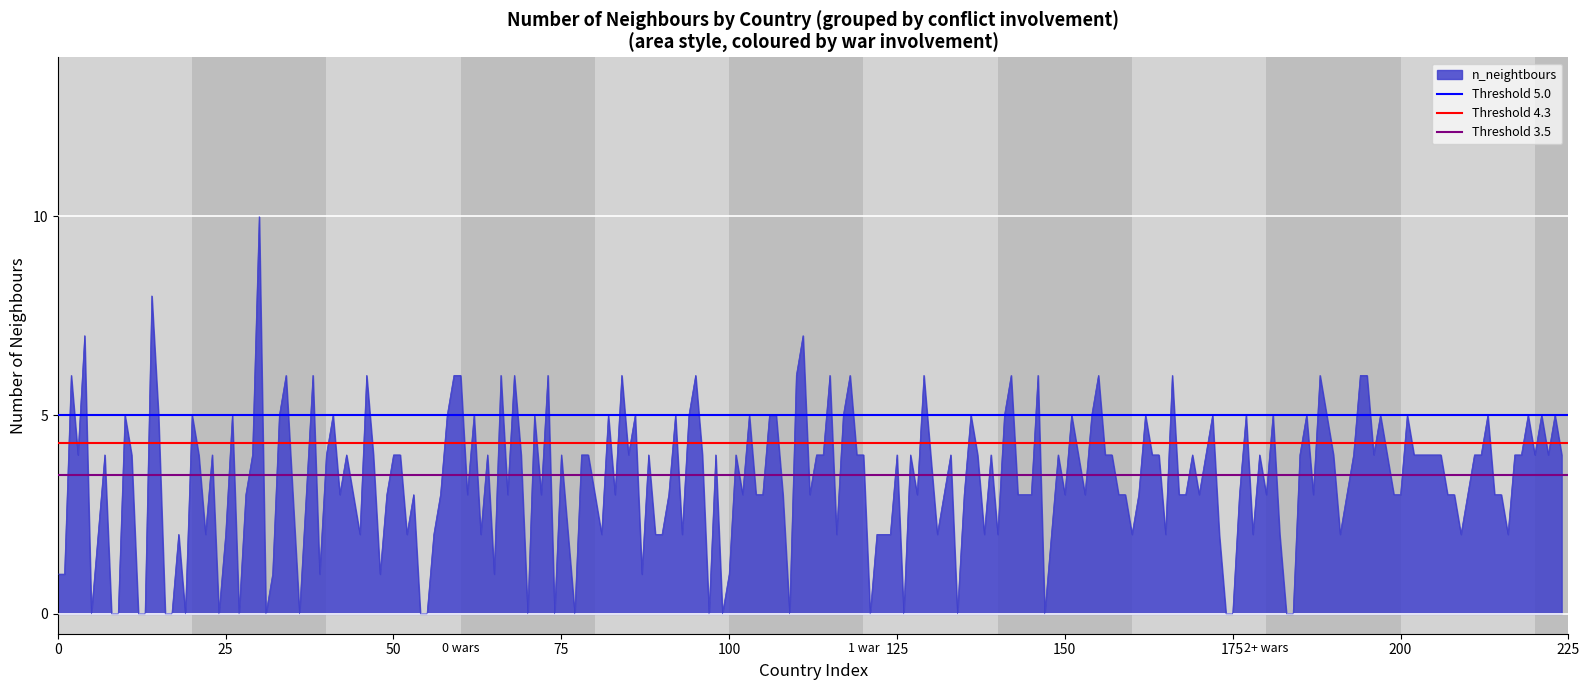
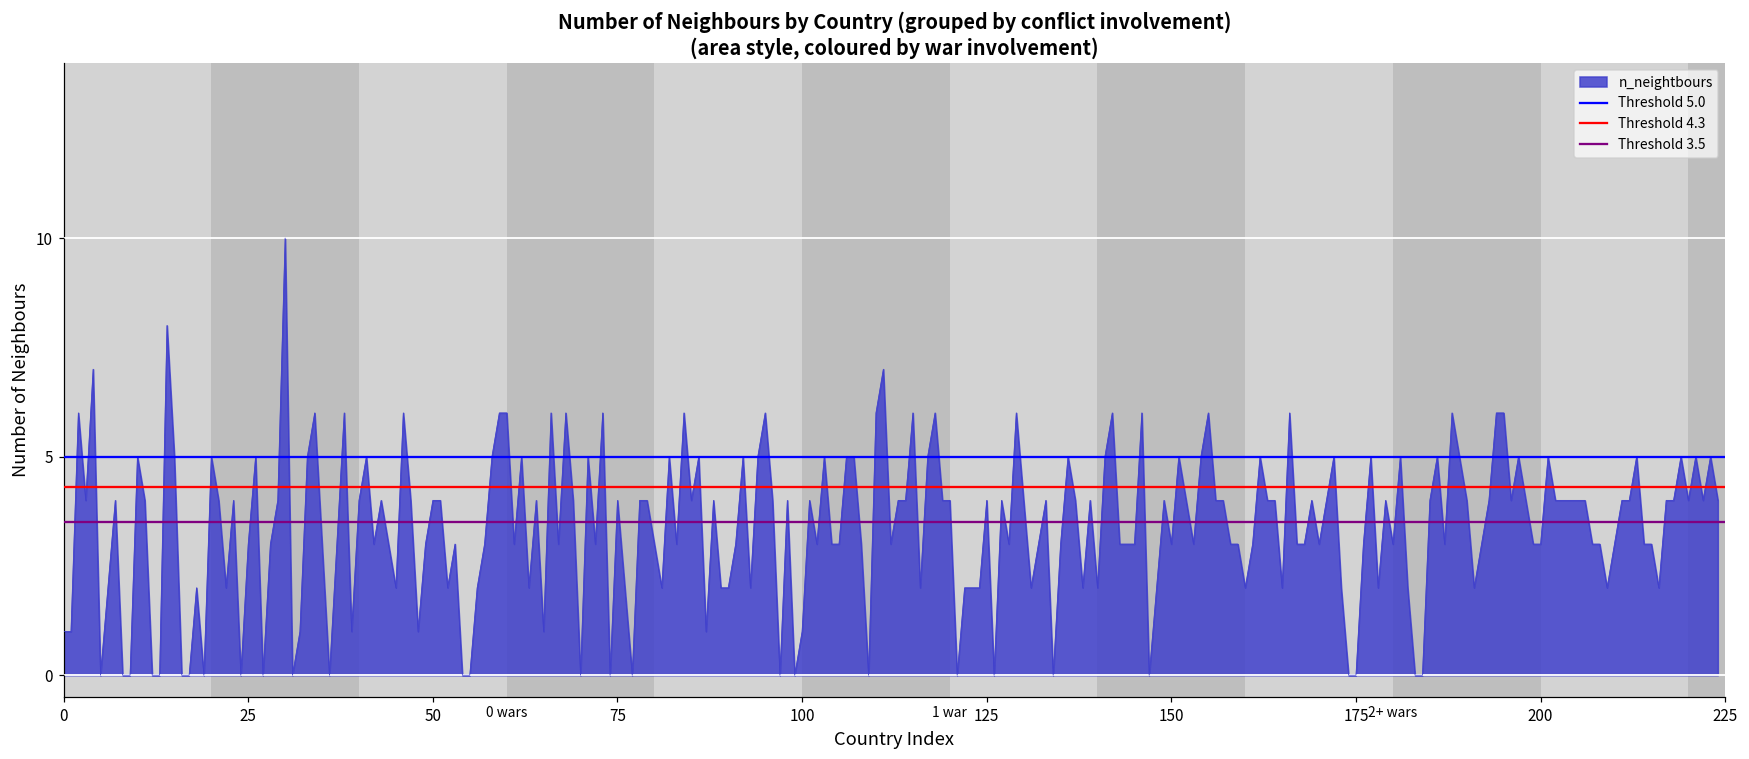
  {
    "0": 1,
-   "25": 2,
+   "25": 3,
    "50": 4,
    "75": 4,
    "100": 1,
    "125": 4,
    "150": 3,
    "175": 0,
    "200": 3
  }
